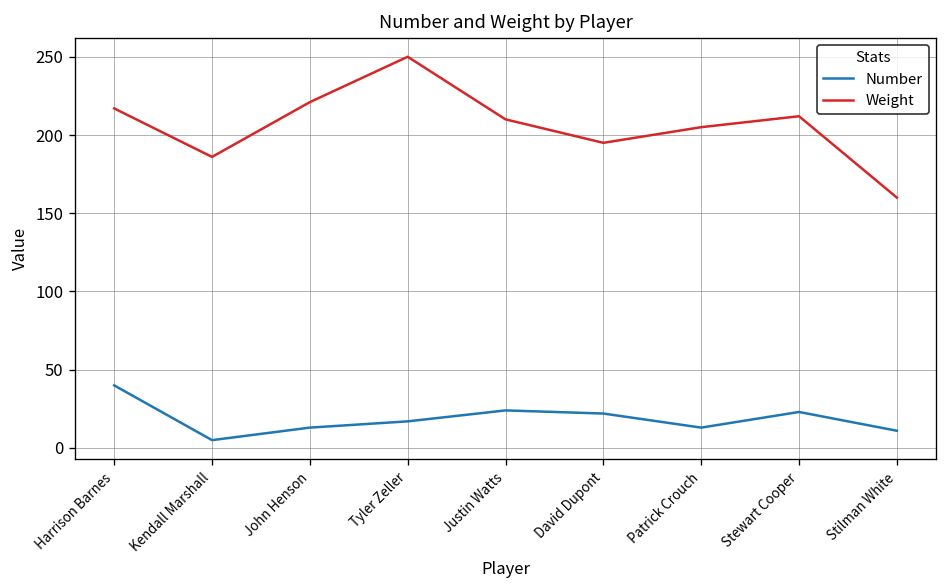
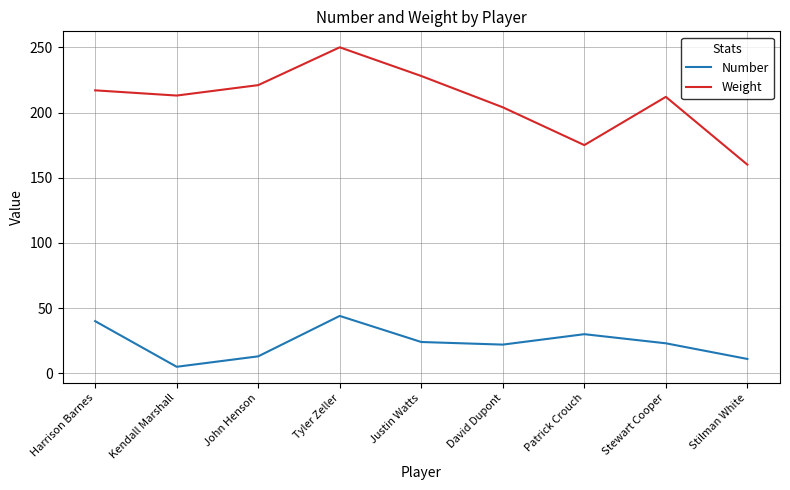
  {
    "Number": {
      "Harrison Barnes": 40,
      "Kendall Marshall": 5,
      "John Henson": 13,
-     "Tyler Zeller": 17,
+     "Tyler Zeller": 44,
      "Justin Watts": 24,
      "David Dupont": 22,
-     "Patrick Crouch": 13,
+     "Patrick Crouch": 30,
      "Stewart Cooper": 23,
      "Stilman White": 11
    },
    "Weight": {
      "Harrison Barnes": 217,
-     "Kendall Marshall": 186,
+     "Kendall Marshall": 213,
      "John Henson": 221,
      "Tyler Zeller": 250,
-     "Justin Watts": 210,
-     "David Dupont": 195,
-     "Patrick Crouch": 205,
+     "Justin Watts": 228,
+     "David Dupont": 204,
+     "Patrick Crouch": 175,
      "Stewart Cooper": 212,
      "Stilman White": 160
    }
  }
